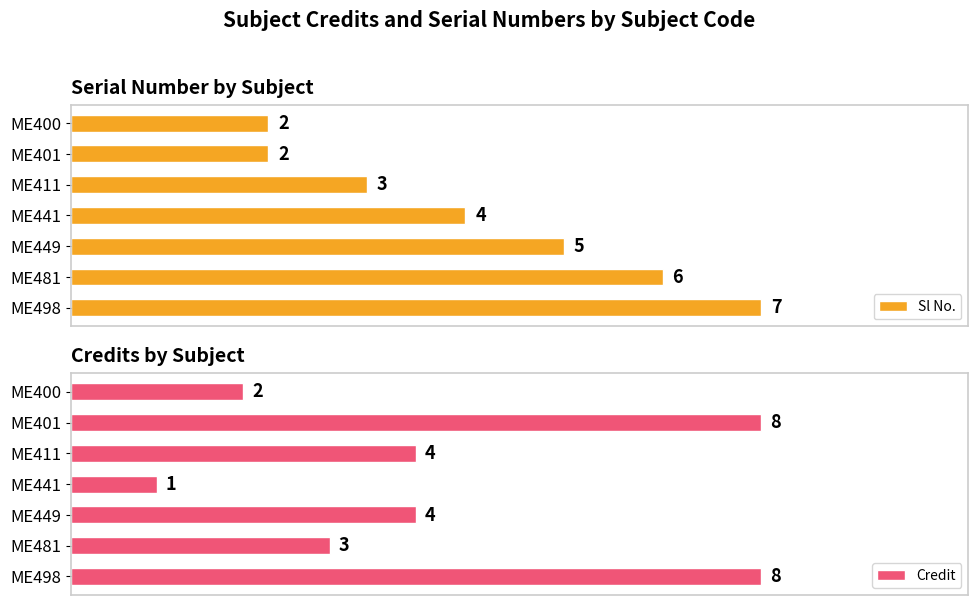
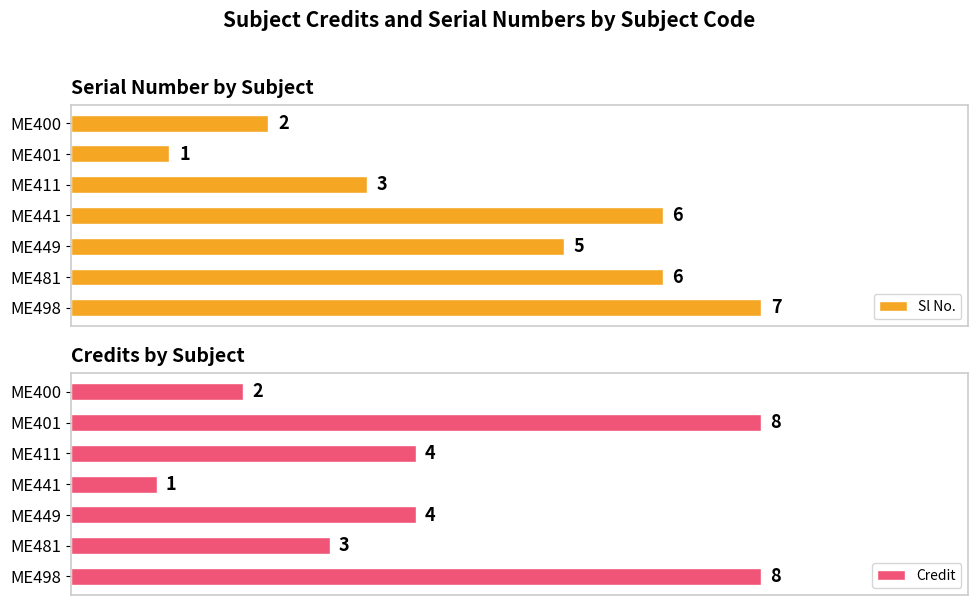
  {
    "Serial Number by Subject": {
      "ME400": 2,
-     "ME401": 2,
+     "ME401": 1,
      "ME411": 3,
-     "ME441": 4,
+     "ME441": 6,
      "ME449": 5,
      "ME481": 6,
      "ME498": 7
    },
    "Credits by Subject": {
      "ME400": 2,
      "ME401": 8,
      "ME411": 4,
      "ME441": 1,
      "ME449": 4,
      "ME481": 3,
      "ME498": 8
    }
  }
